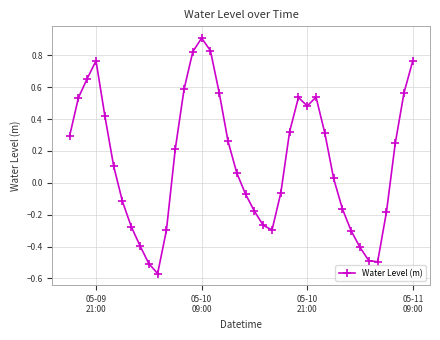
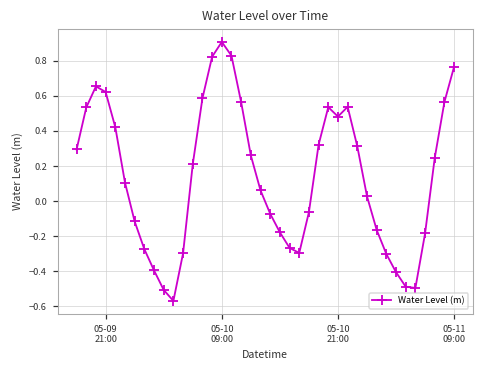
  {
-   "05-09 21:00": 0.77,
+   "05-09 21:00": 0.62,
    "05-10 09:00": 0.91,
    "05-10 21:00": 0.48,
    "05-11 09:00": 0.77
  }
